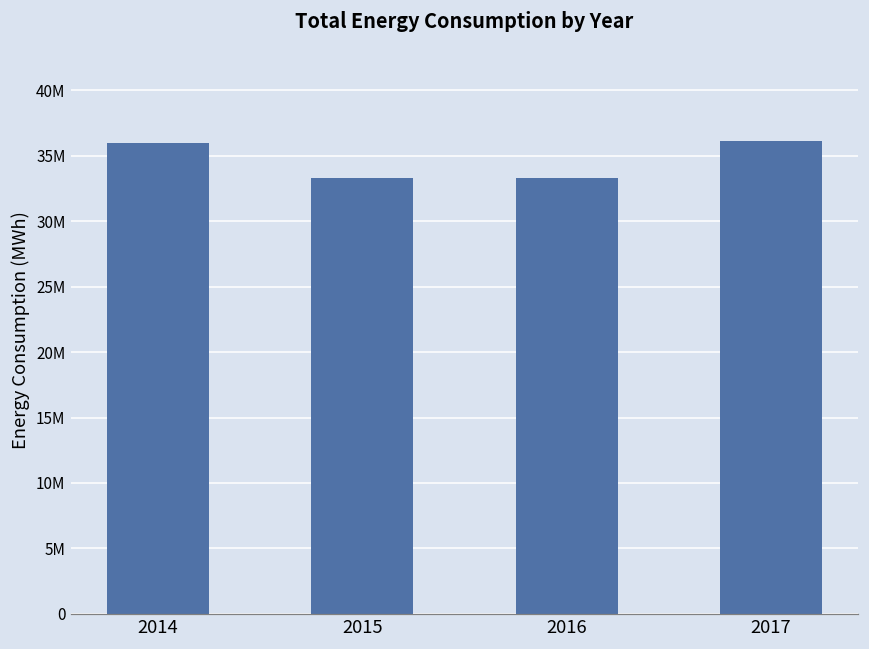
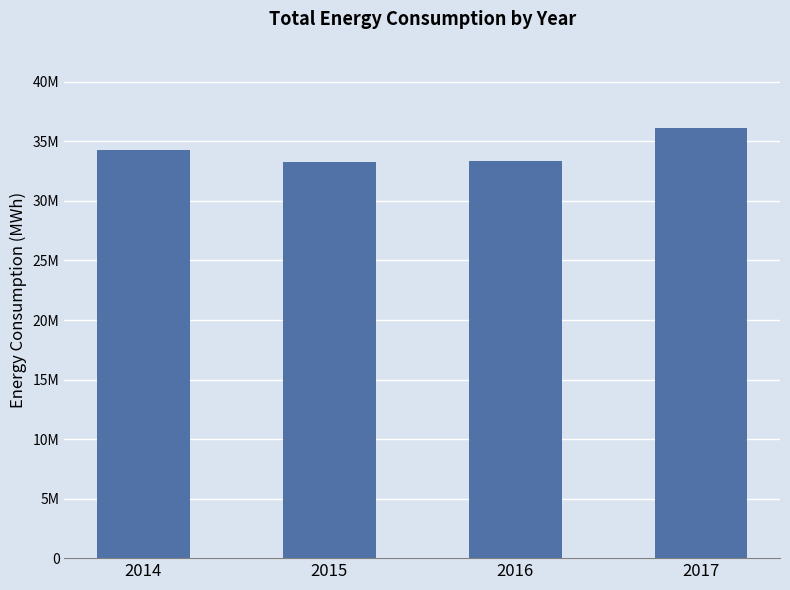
  {
-   "2014": 35900000,
+   "2014": 34300000,
    "2015": 33300000,
    "2016": 33300000,
    "2017": 36200000
  }
